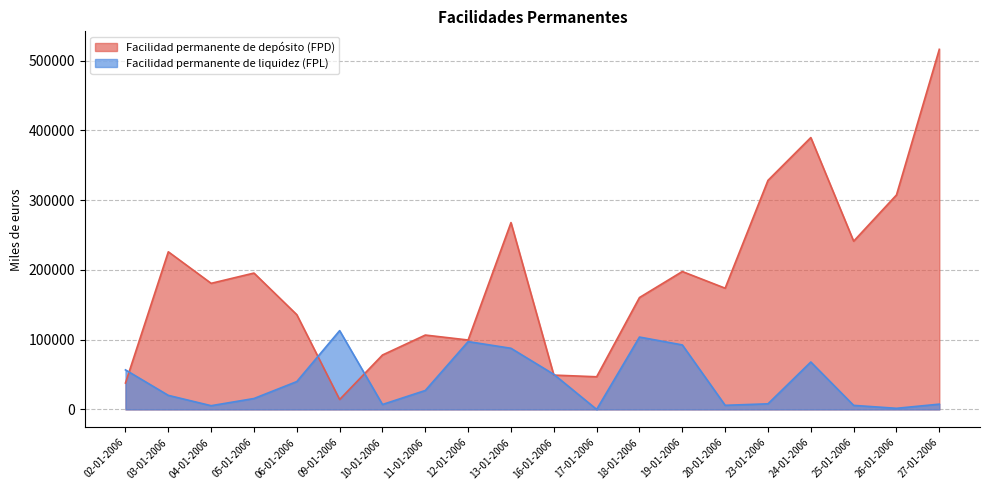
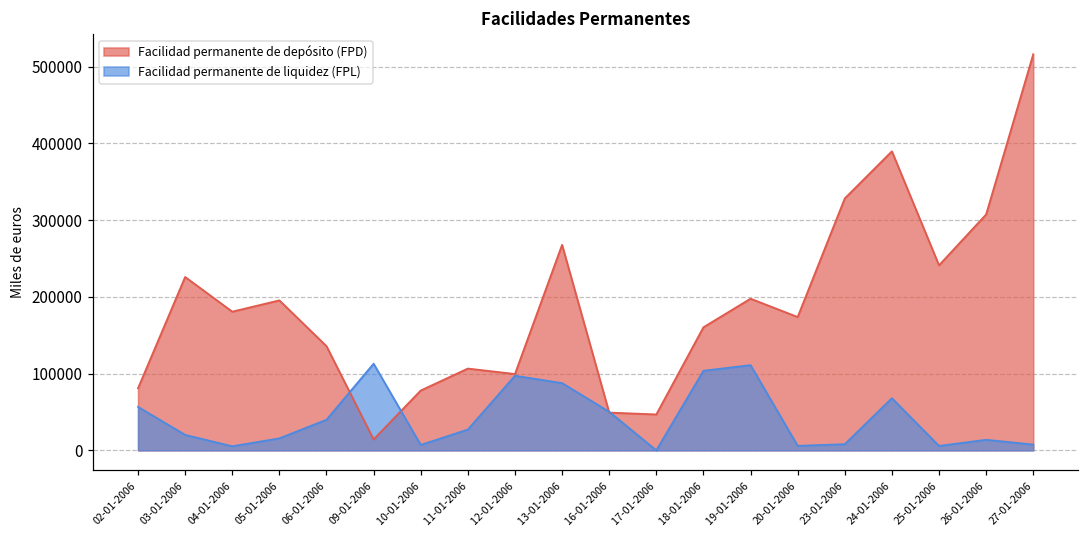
  {
    "Facilidad permanente de depósito (FPD)": {
-     "02-01-2006": 40000,
+     "02-01-2006": 80000,
      "03-01-2006": 230000,
      "04-01-2006": 180000,
      "05-01-2006": 200000,
      "06-01-2006": 140000,
      "09-01-2006": 10000,
      "10-01-2006": 80000,
      "11-01-2006": 110000,
      "13-01-2006": 270000,
      "17-01-2006": 50000,
      "18-01-2006": 160000,
      "19-01-2006": 200000,
      "20-01-2006": 170000,
      "23-01-2006": 330000,
      "24-01-2006": 390000,
      "25-01-2006": 240000,
      "26-01-2006": 310000,
      "27-01-2006": 520000
    },
    "Facilidad permanente de liquidez (FPL)": {
      "02-01-2006": 60000,
      "03-01-2006": 20000,
      "04-01-2006": 10000,
      "05-01-2006": 20000,
      "06-01-2006": 40000,
      "09-01-2006": 110000,
      "10-01-2006": 10000,
      "11-01-2006": 30000,
      "13-01-2006": 90000,
      "17-01-2006": 0,
      "18-01-2006": 100000,
-     "19-01-2006": 90000,
+     "19-01-2006": 110000,
      "20-01-2006": 10000,
      "23-01-2006": 10000,
      "24-01-2006": 70000,
      "25-01-2006": 10000,
-     "26-01-2006": 0,
+     "26-01-2006": 10000,
      "27-01-2006": 10000
    }
  }
